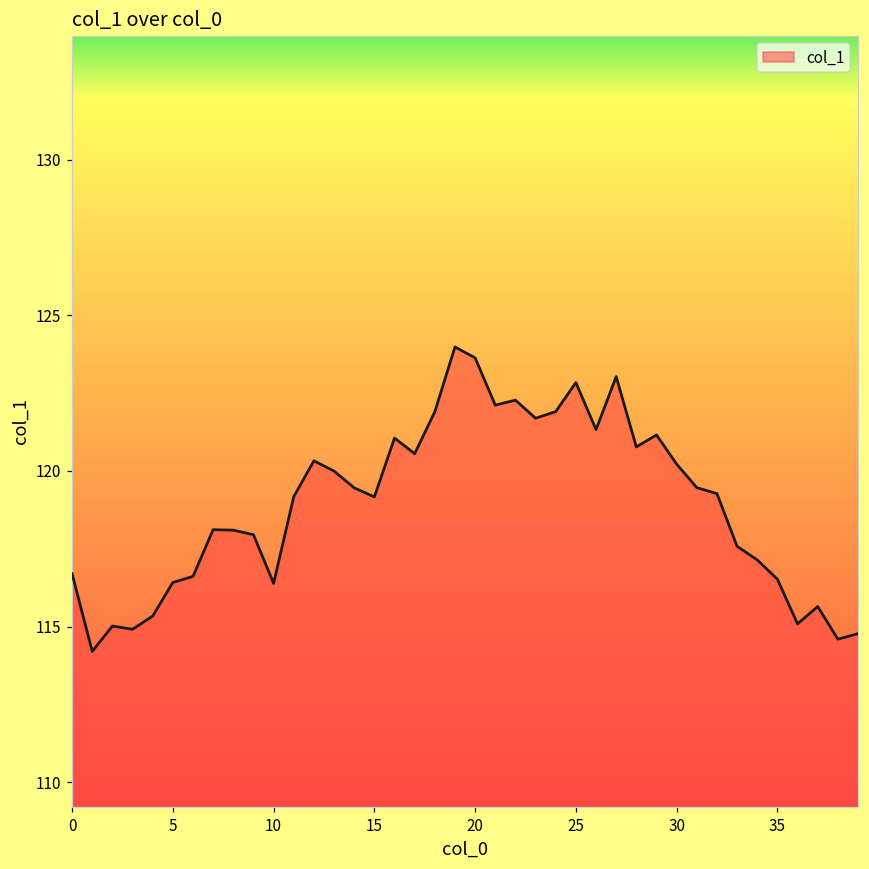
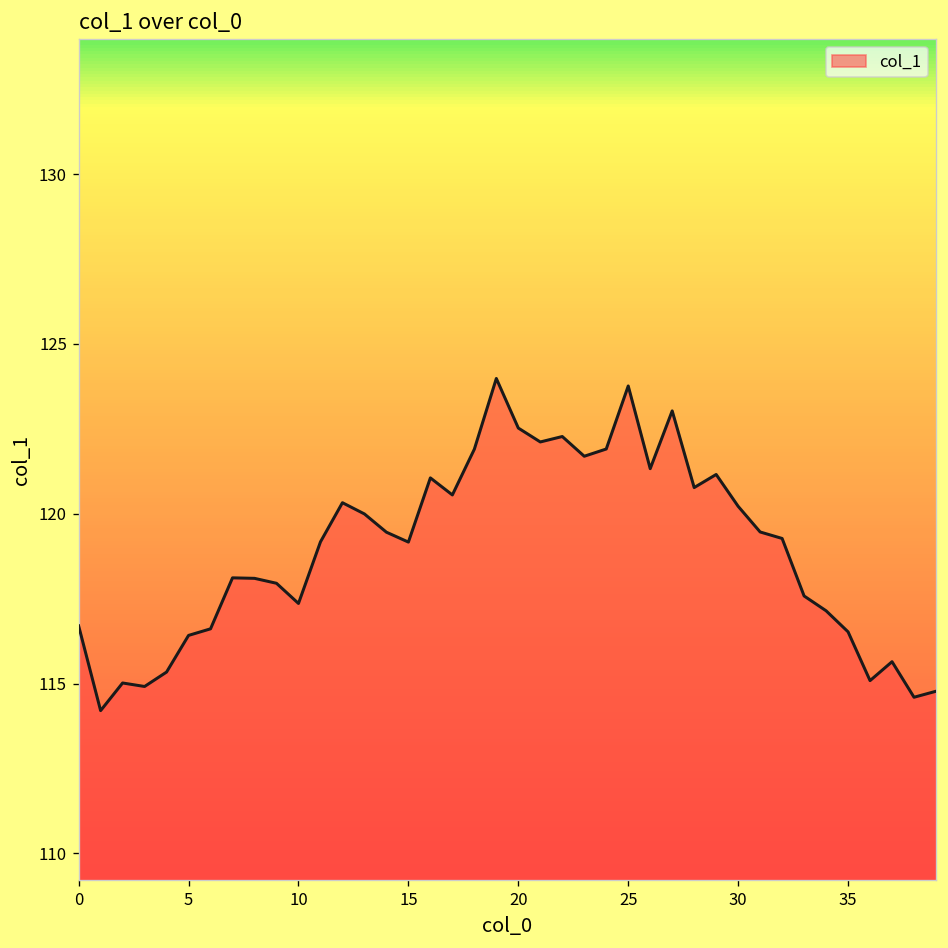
  {
    "0": 116.7,
    "5": 116.4,
-   "10": 116.4,
+   "10": 117.4,
    "15": 119.2,
-   "20": 123.6,
-   "25": 122.8,
+   "20": 122.5,
+   "25": 123.8,
    "30": 120.2,
    "35": 116.5
  }
